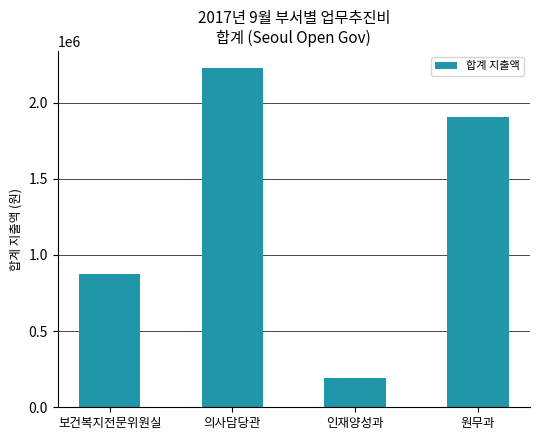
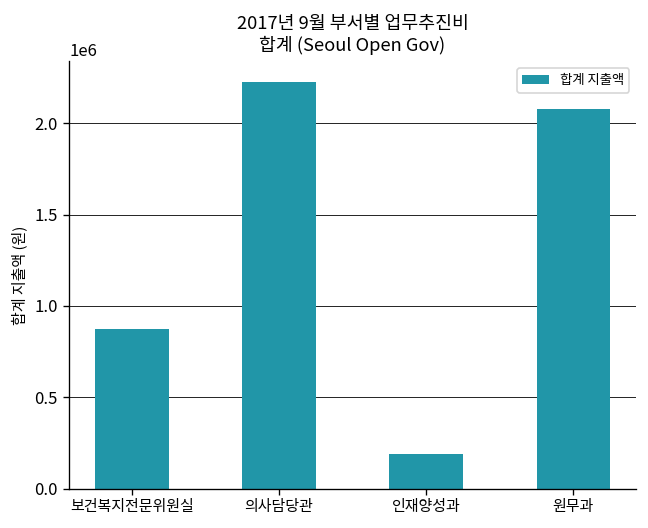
  {
    "보건복지전문위원실": 880000,
    "의사담당관": 2230000,
    "인재양성과": 190000,
-   "원무과": 1910000
+   "원무과": 2080000
  }
